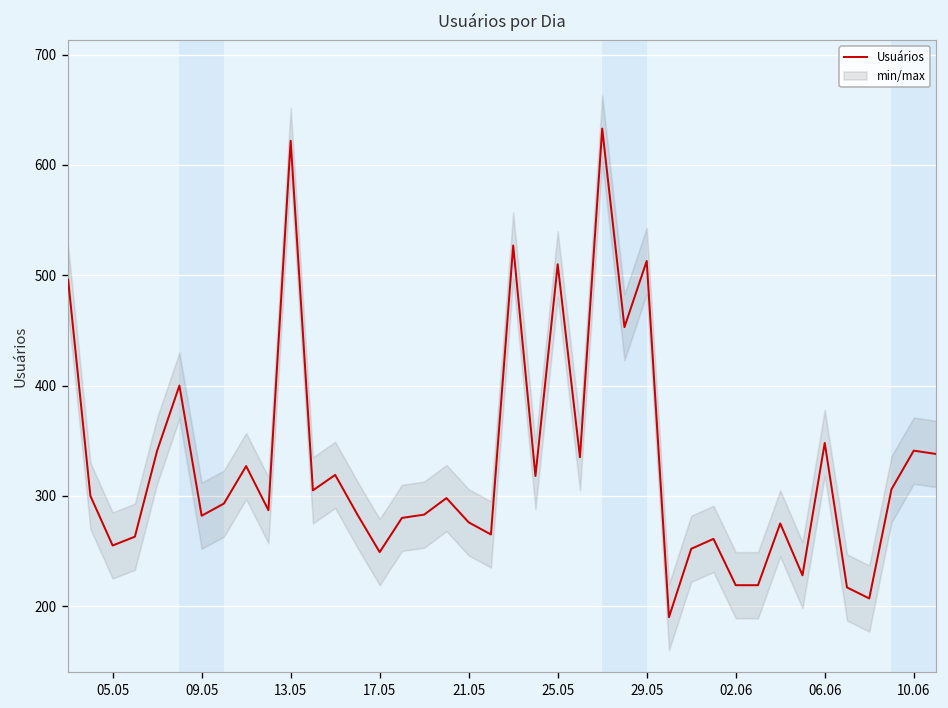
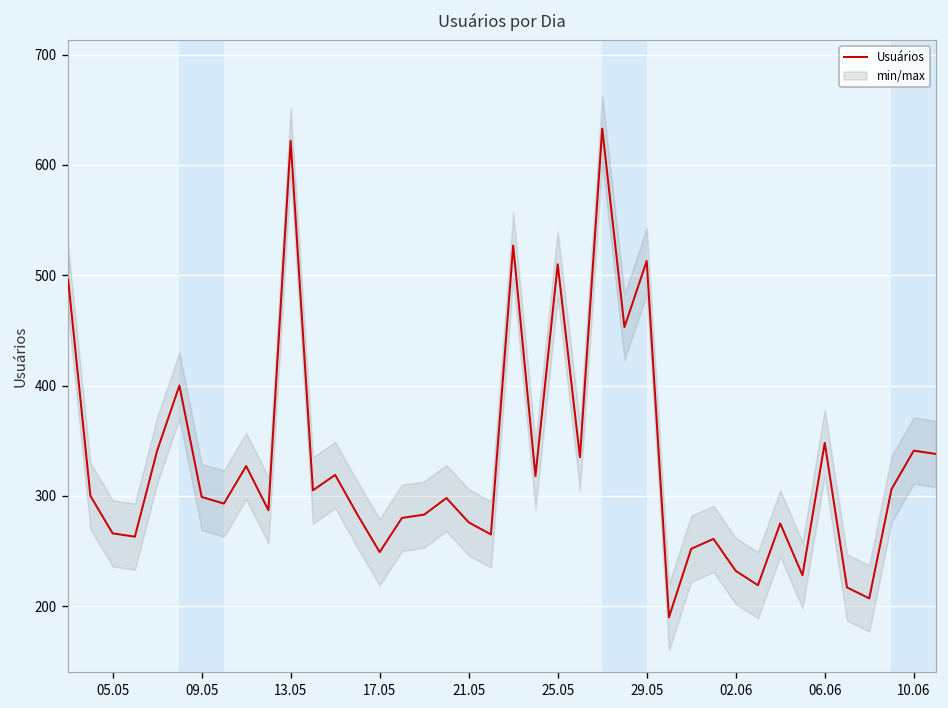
  {
    "Usuários": {
-     "05.05": 260,
-     "09.05": 280,
+     "05.05": 270,
+     "09.05": 300,
      "13.05": 620,
      "17.05": 250,
      "21.05": 280,
      "25.05": 510,
      "29.05": 510,
-     "02.06": 220,
+     "02.06": 230,
      "06.06": 350,
      "10.06": 340
    }
  }
